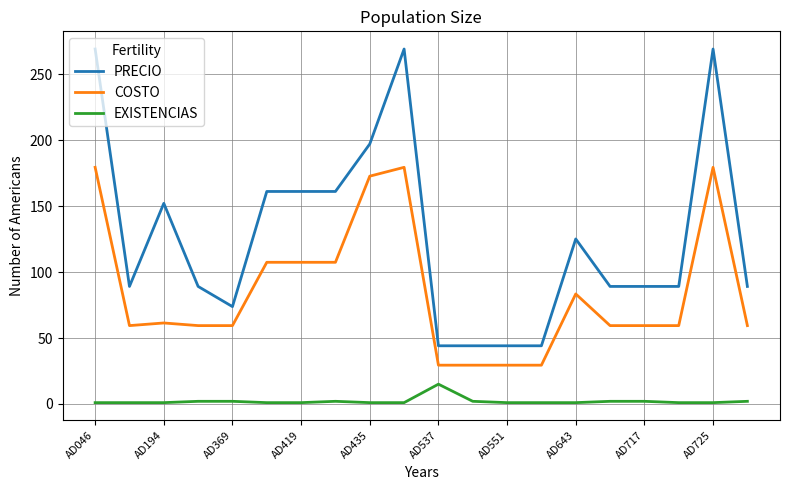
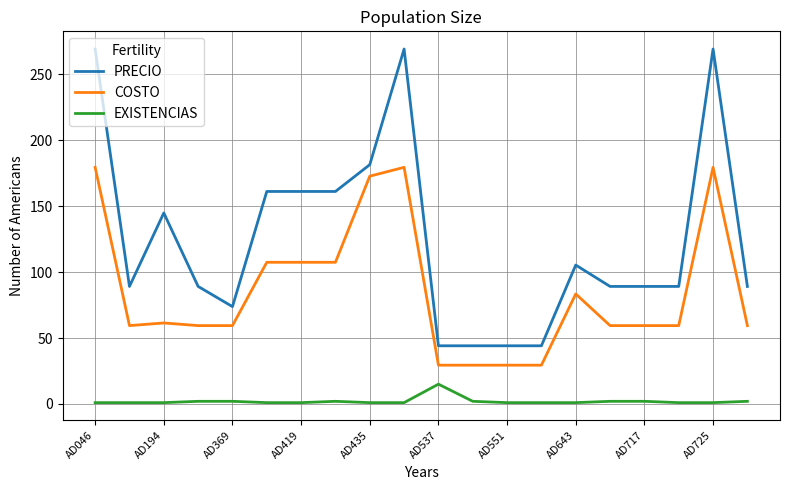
  {
    "PRECIO": {
-     "AD194": 152,
+     "AD194": 145,
      "AD369": 74,
      "AD419": 161,
-     "AD435": 197,
+     "AD435": 181,
      "AD537": 44,
      "AD551": 44,
-     "AD643": 125,
+     "AD643": 105,
      "AD717": 89,
      "AD725": 269
    },
    "COSTO": {
      "AD046": 179,
      "AD194": 61,
      "AD369": 59,
      "AD419": 107,
      "AD435": 173,
      "AD537": 29,
      "AD551": 29,
      "AD643": 83,
      "AD717": 59,
      "AD725": 179
    },
    "EXISTENCIAS": {
      "AD046": 1,
      "AD194": 1,
      "AD369": 2,
      "AD419": 1,
      "AD435": 1,
      "AD537": 15,
      "AD551": 1,
      "AD643": 1,
      "AD717": 2,
      "AD725": 1
    }
  }
